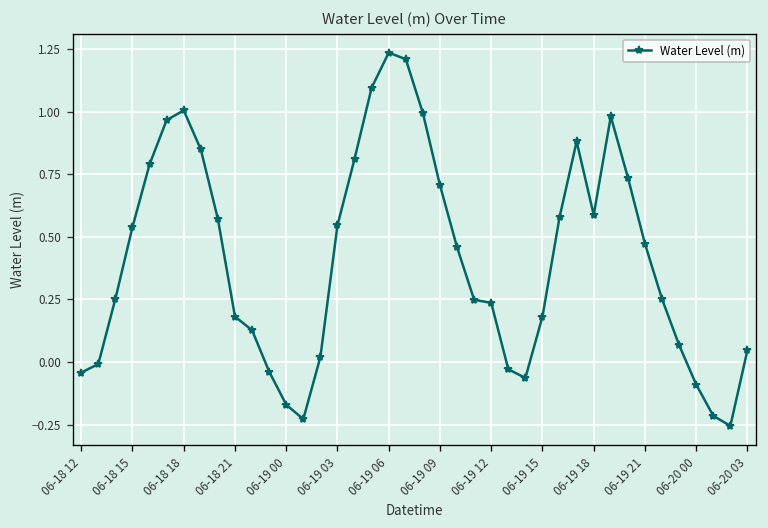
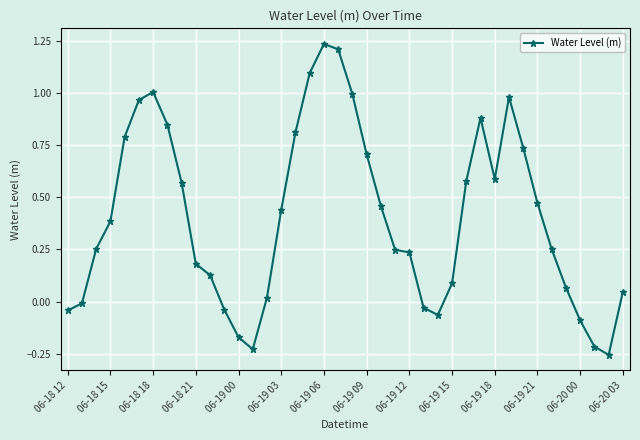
  {
    "06-18 12": -0.04,
-   "06-18 15": 0.54,
+   "06-18 15": 0.38,
    "06-18 18": 1.00,
    "06-18 21": 0.18,
    "06-19 00": -0.17,
-   "06-19 03": 0.55,
+   "06-19 03": 0.44,
    "06-19 06": 1.23,
    "06-19 09": 0.71,
    "06-19 12": 0.24,
-   "06-19 15": 0.18,
+   "06-19 15": 0.09,
    "06-19 18": 0.59,
    "06-19 21": 0.47,
    "06-20 00": -0.09,
    "06-20 03": 0.05
  }
